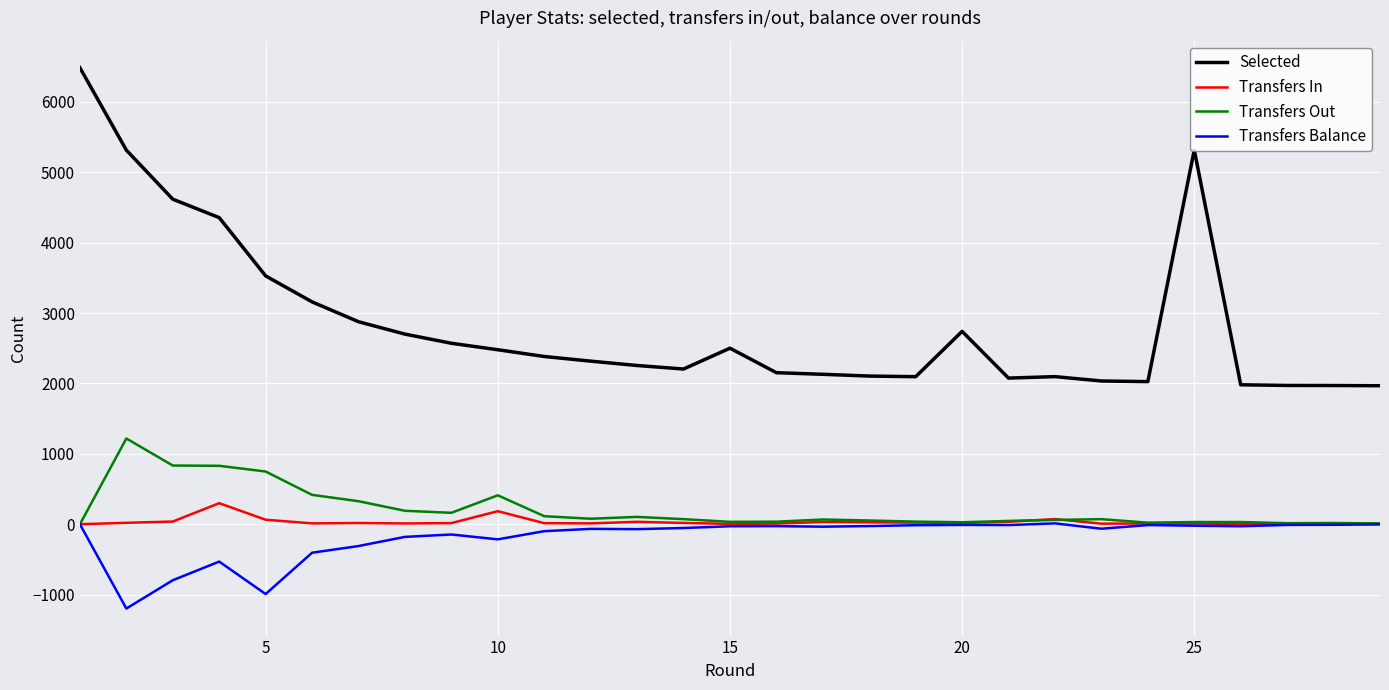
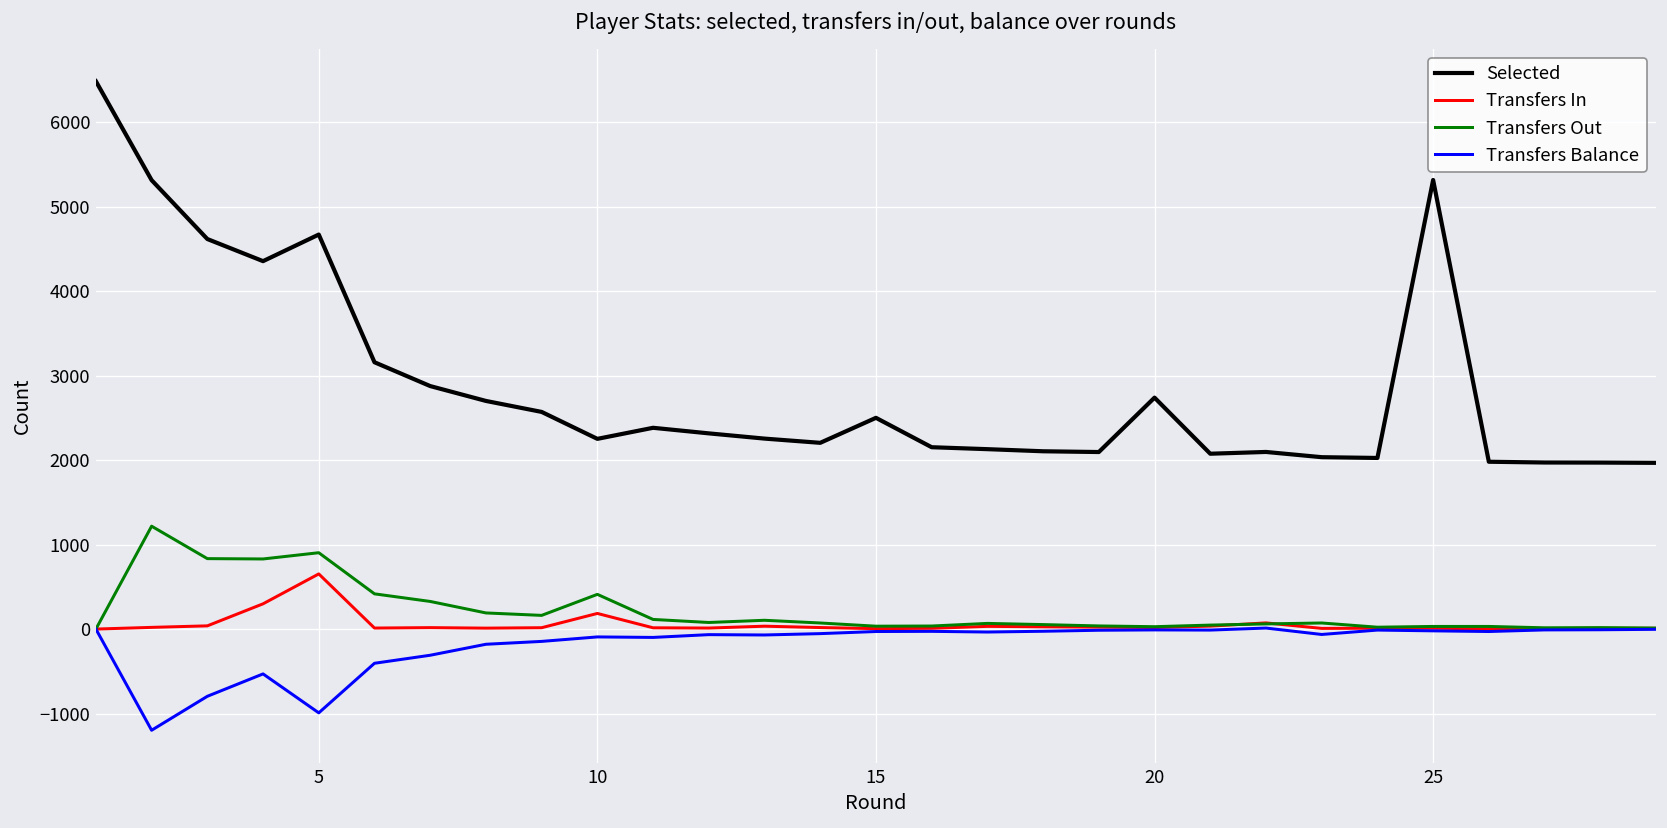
  {
    "Selected": {
-     "5": 3500,
-     "10": 2500,
+     "5": 4700,
+     "10": 2300,
      "15": 2500,
      "20": 2700
    },
    "Transfers In": {
-     "5": 100,
+     "5": 700,
      "10": 200
    },
    "Transfers Out": {
-     "5": 700,
+     "5": 900,
      "10": 400
    },
    "Transfers Balance": {
      "5": -1000,
-     "10": -200
+     "10": -100
    }
  }
